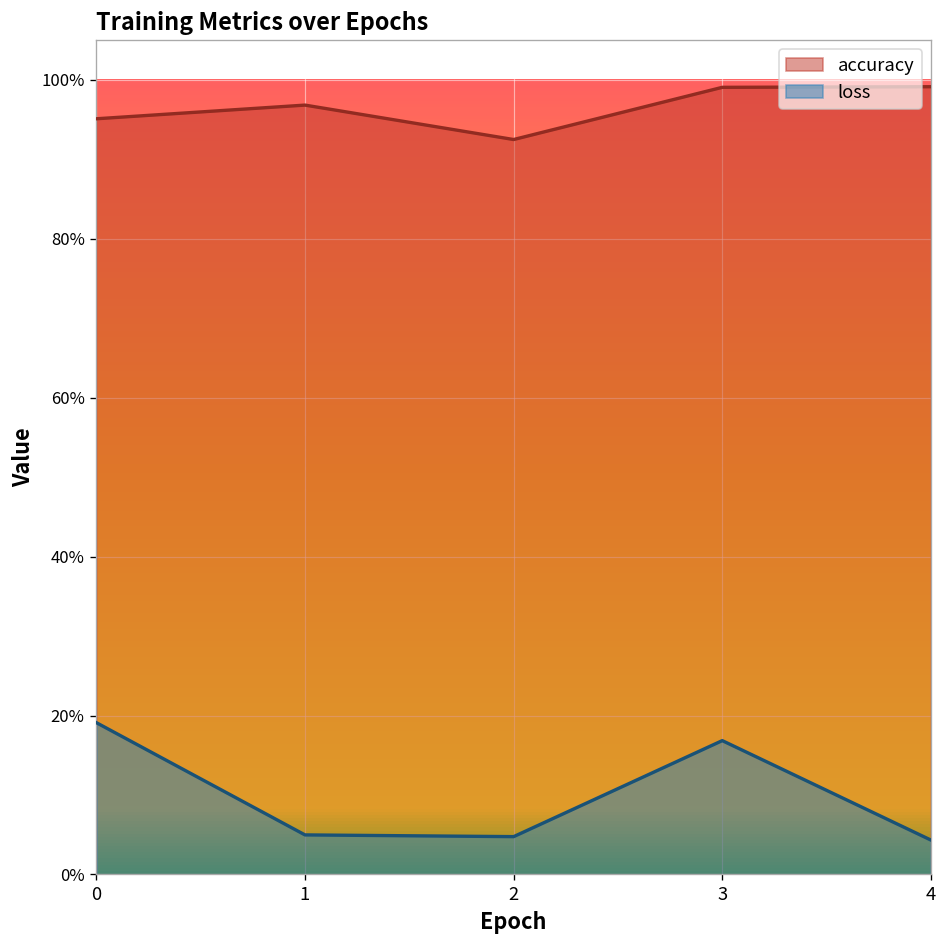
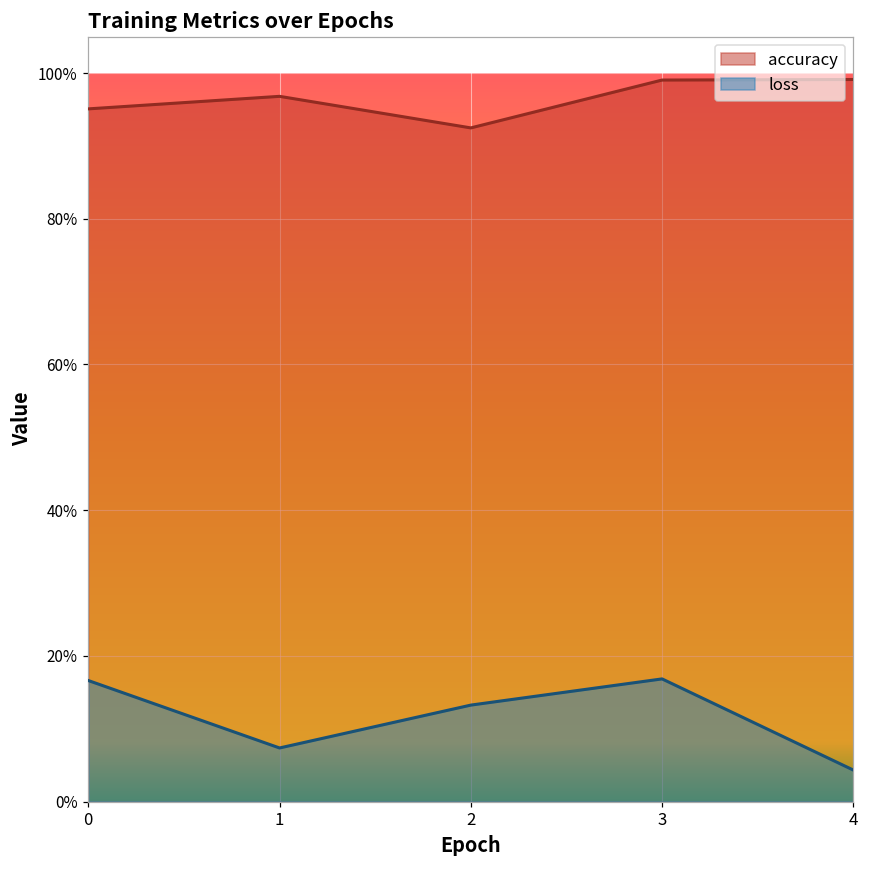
  {
    "accuracy": {
      "0": "95%",
      "1": "97%",
      "2": "92%",
      "3": "99%",
      "4": "99%"
    },
    "loss": {
-     "0": "19%",
-     "1": "5%",
-     "2": "5%",
+     "0": "17%",
+     "1": "7%",
+     "2": "13%",
      "3": "17%",
      "4": "4%"
    }
  }
